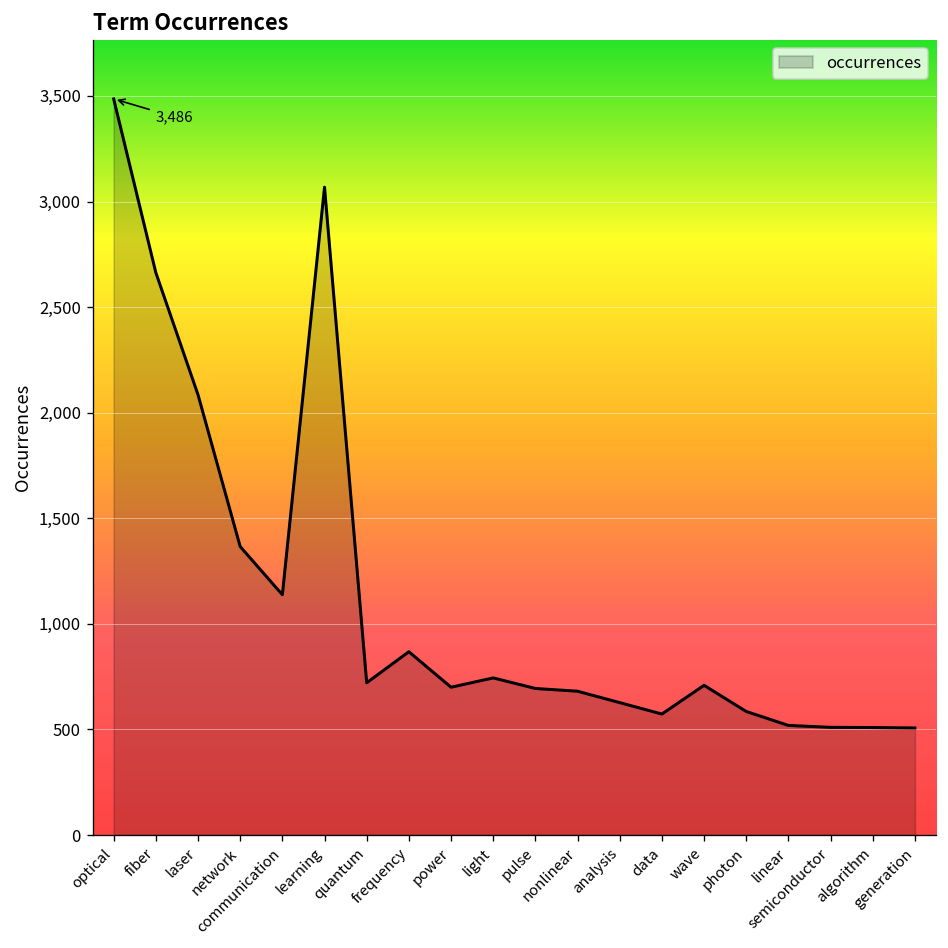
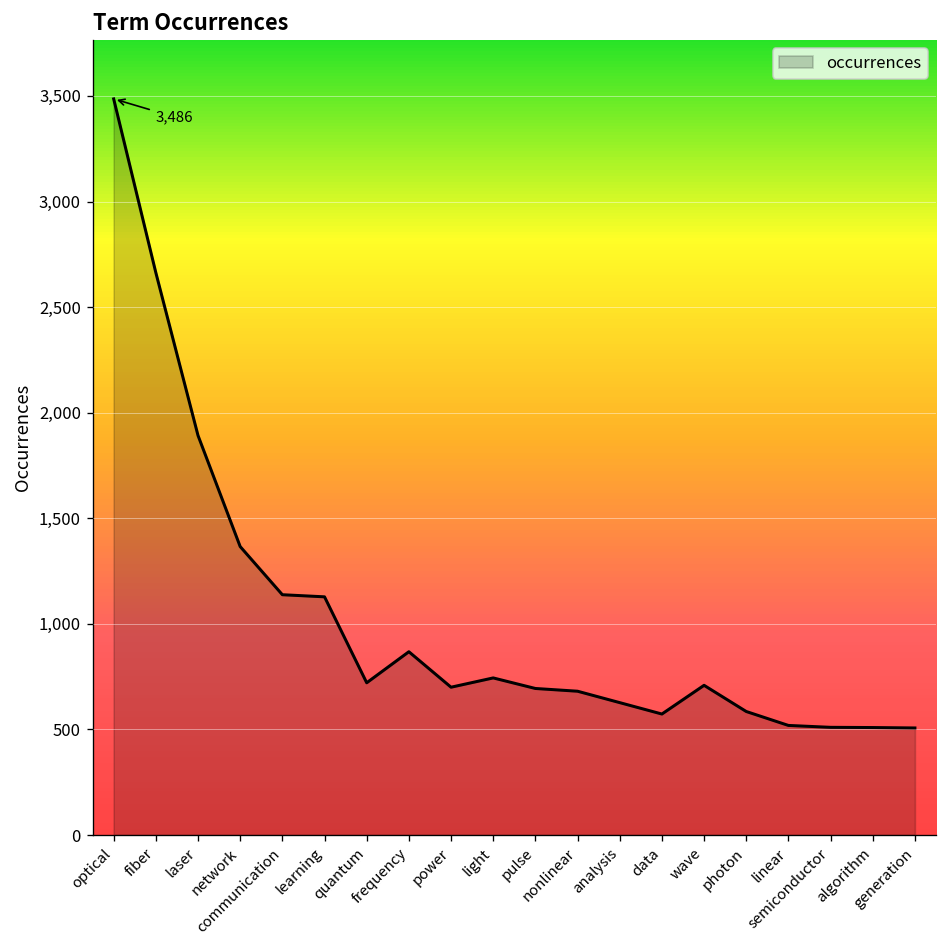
  {
    "fiber": "2,660",
-   "laser": "2,090",
+   "laser": "1,890",
    "network": "1,370",
    "communication": "1,140",
-   "learning": "3,070",
+   "learning": "1,130",
    "quantum": "720",
    "frequency": "870",
    "power": "700",
    "light": "740",
    "pulse": "690",
    "nonlinear": "680",
    "analysis": "630",
    "data": "570",
    "wave": "710",
    "photon": "590",
    "linear": "520",
    "semiconductor": "510",
    "algorithm": "510",
    "generation": "510"
  }
